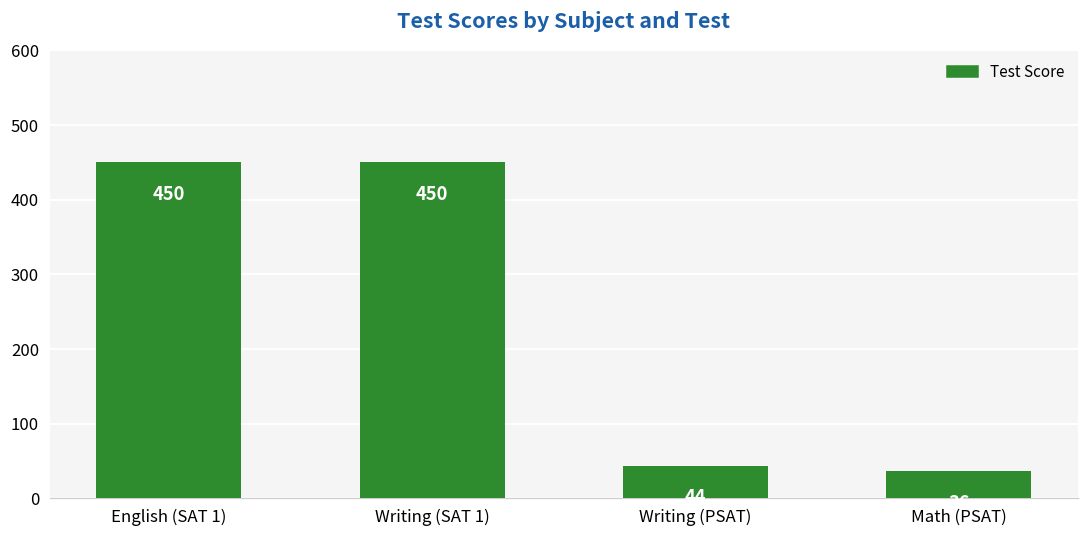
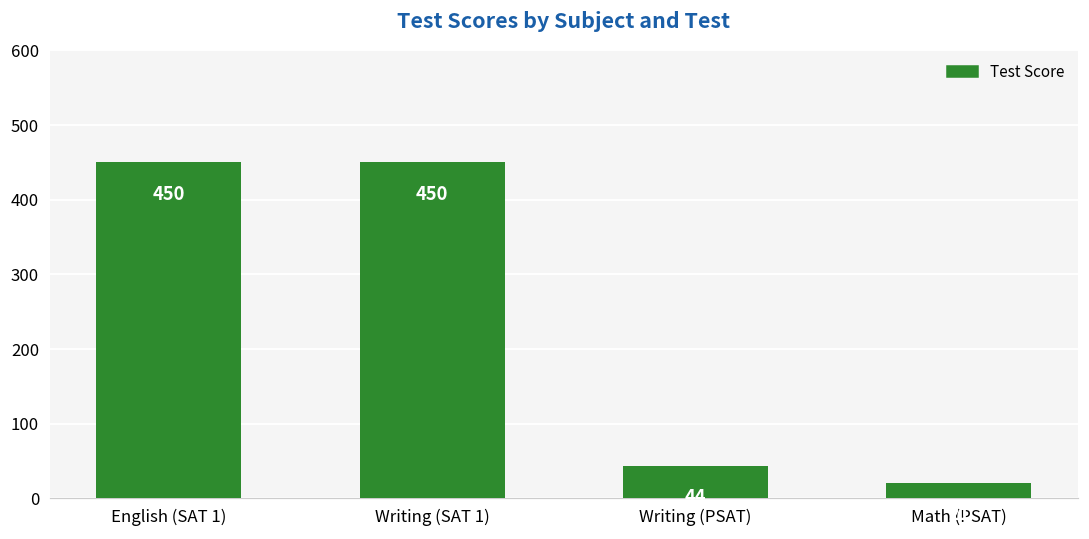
  {
    "Writing (PSAT)": 40,
-   "Math (PSAT)": 40
+   "Math (PSAT)": 20
  }
